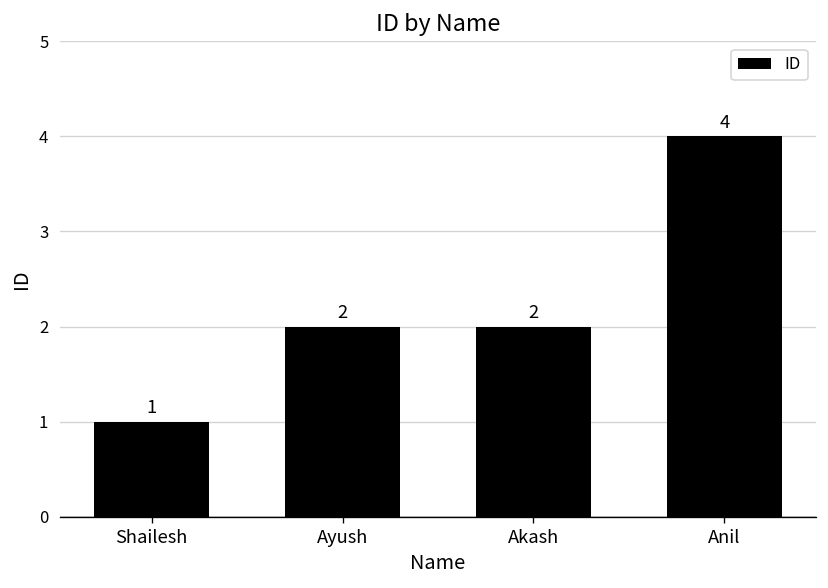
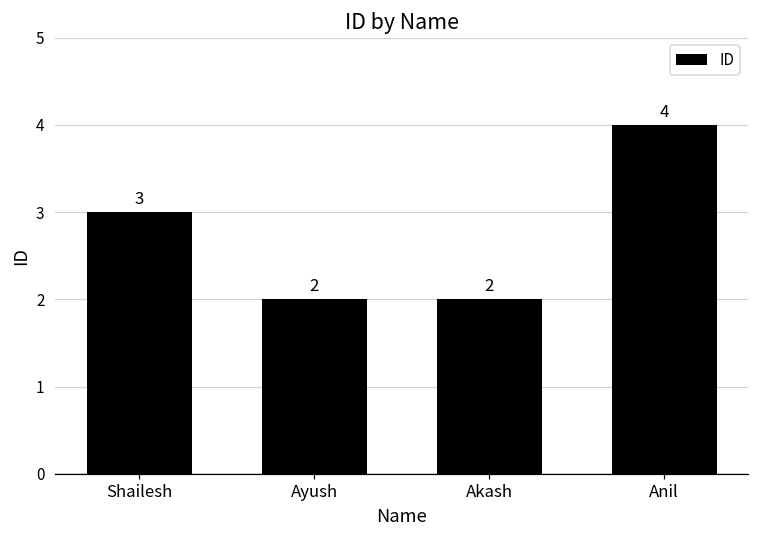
  {
-   "Shailesh": 1,
+   "Shailesh": 3,
    "Ayush": 2,
    "Akash": 2,
    "Anil": 4
  }
